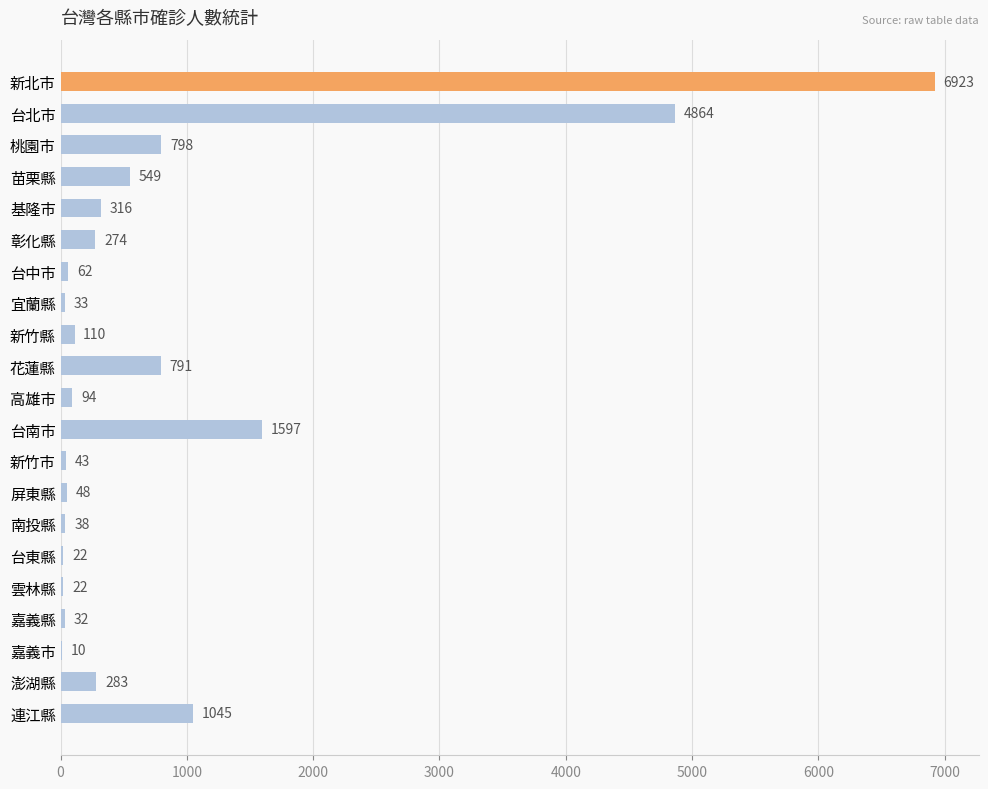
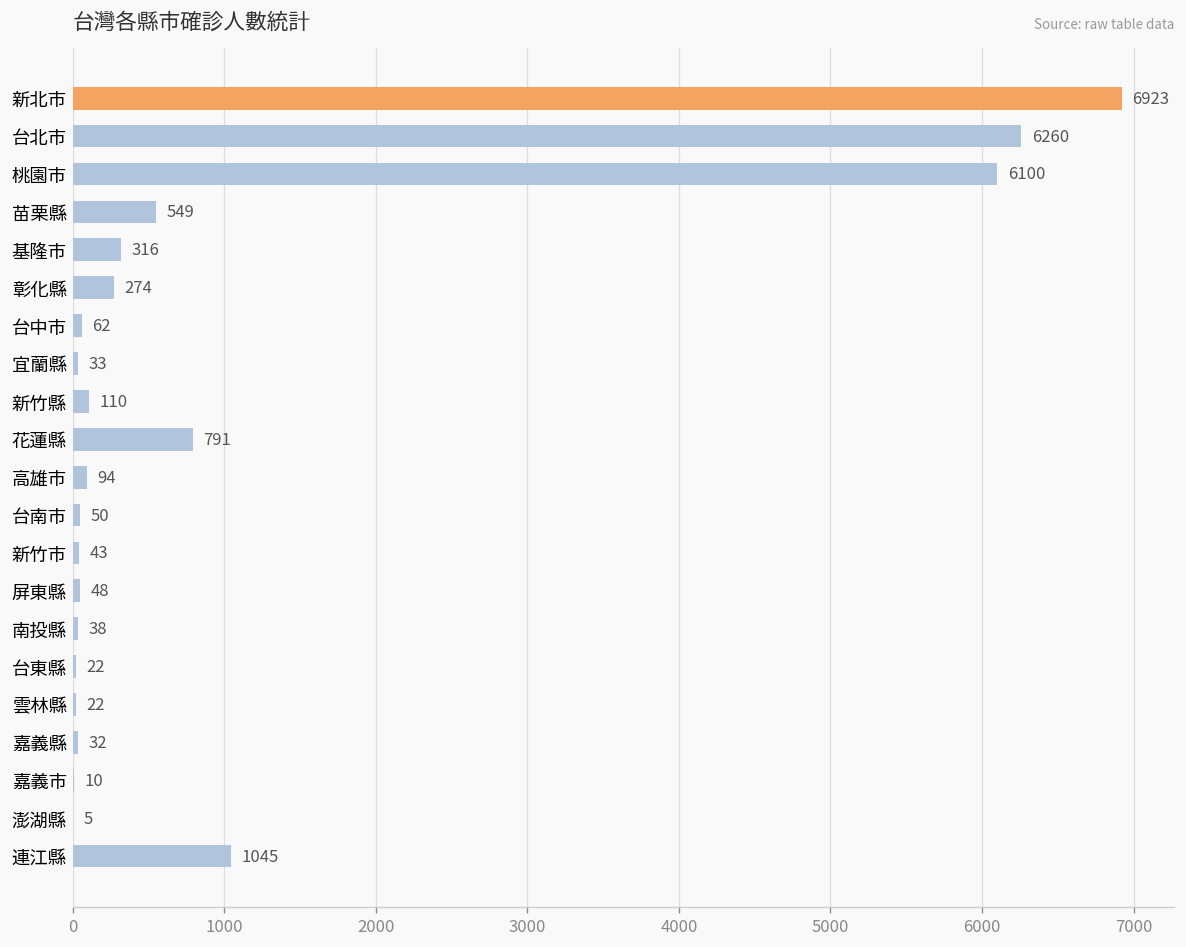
  {
    "新北市": 6923,
-   "台北市": 4864,
-   "桃園市": 798,
+   "台北市": 6260,
+   "桃園市": 6100,
    "苗栗縣": 549,
    "基隆市": 316,
    "彰化縣": 274,
    "台中市": 62,
    "宜蘭縣": 33,
    "新竹縣": 110,
    "花蓮縣": 791,
    "高雄市": 94,
-   "台南市": 1597,
+   "台南市": 50,
    "新竹市": 43,
    "屏東縣": 48,
    "南投縣": 38,
    "台東縣": 22,
    "雲林縣": 22,
    "嘉義縣": 32,
    "嘉義市": 10,
-   "澎湖縣": 283,
+   "澎湖縣": 5,
    "連江縣": 1045
  }
